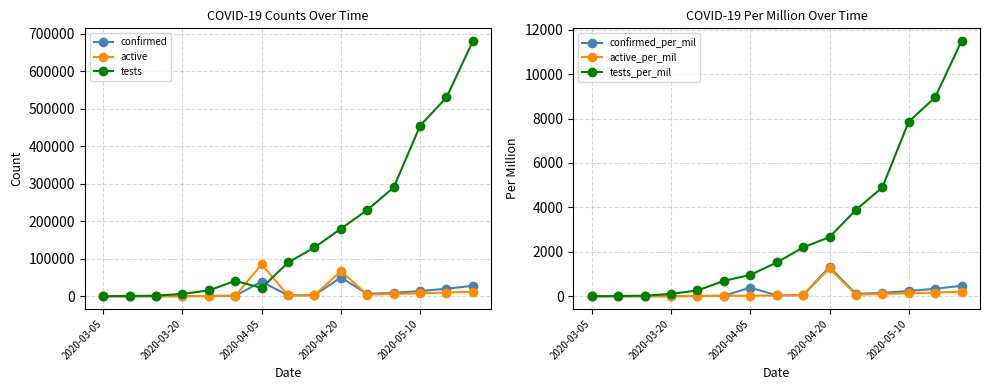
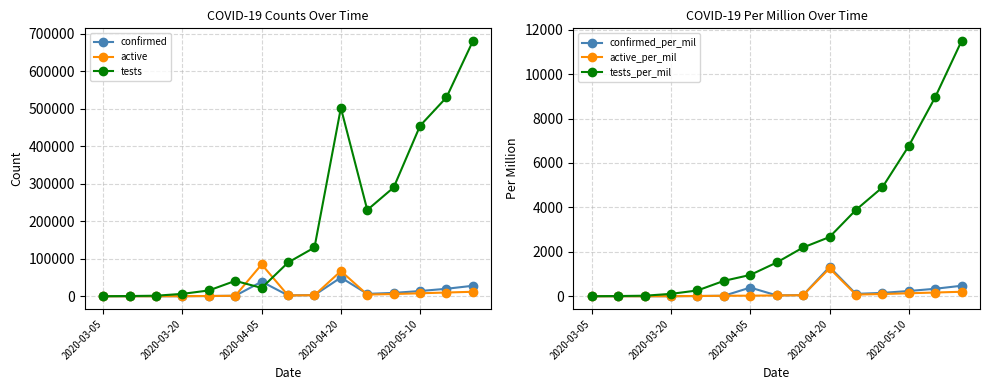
  {
    "COVID-19 Counts Over Time": {
      "confirmed": {
        "2020-04-05": 40000,
        "2020-04-20": 50000
      },
      "active": {
        "2020-04-05": 80000,
        "2020-04-20": 70000
      },
      "tests": {
        "2020-04-05": 20000,
-       "2020-04-20": 180000,
+       "2020-04-20": 500000,
        "2020-05-10": 450000
      }
    },
    "COVID-19 Per Million Over Time": {
      "confirmed_per_mil": {
        "2020-04-05": 400
      },
      "active_per_mil": {
        "2020-04-05": 0
      },
      "tests_per_mil": {
        "2020-04-05": 1000,
        "2020-04-20": 2700,
-       "2020-05-10": 7900
+       "2020-05-10": 6800
      }
    }
  }
